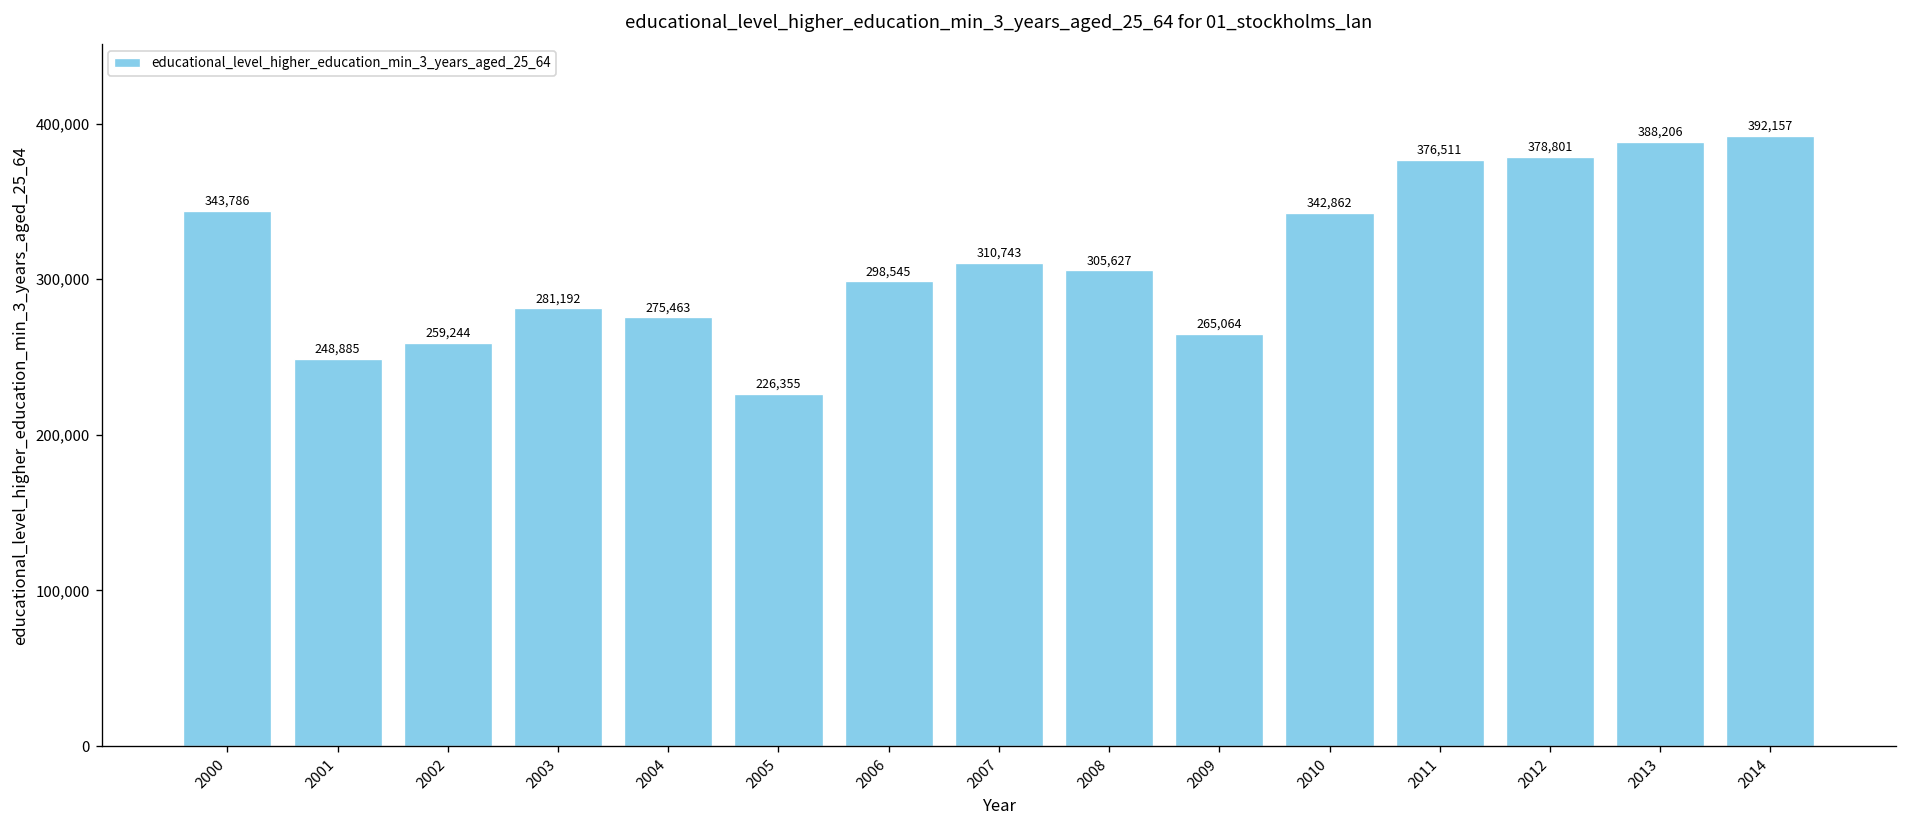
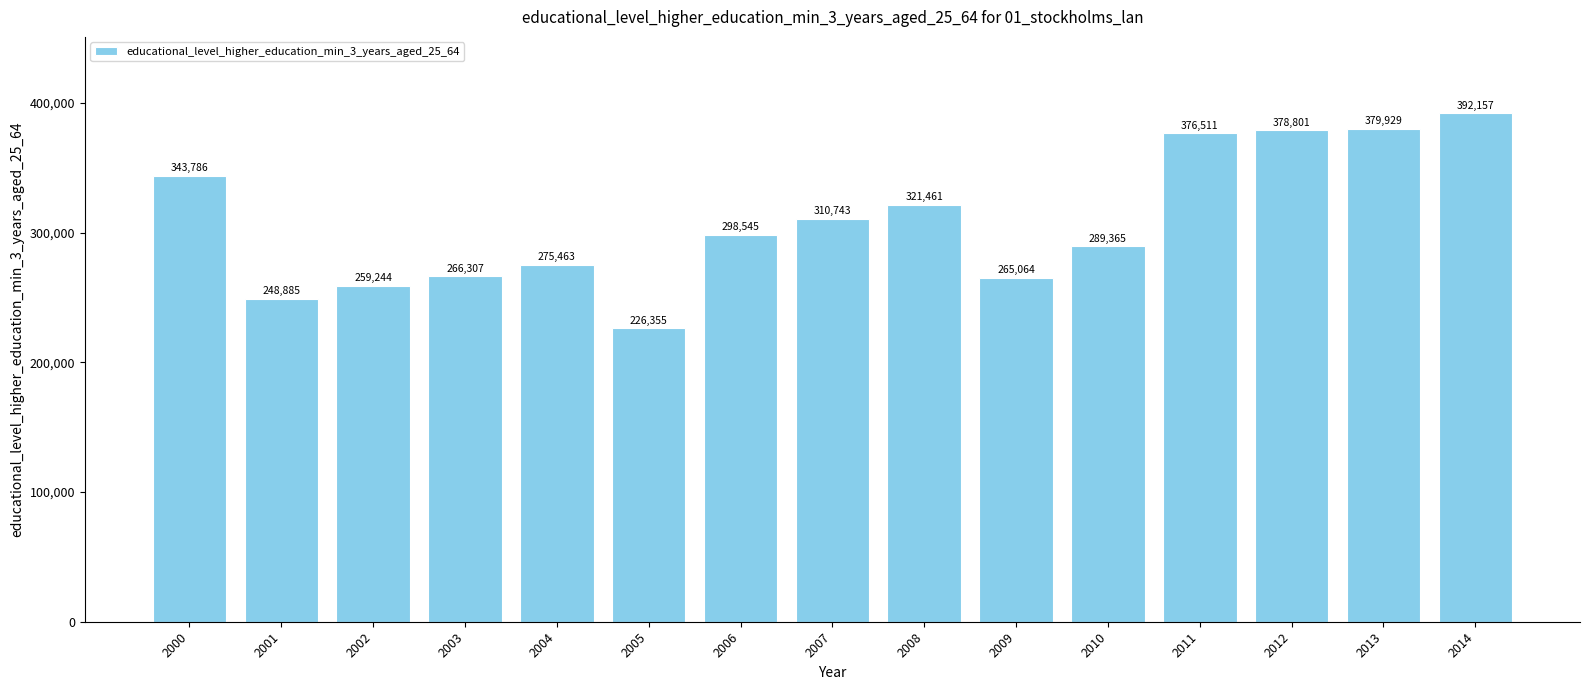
  {
    "2000": "343,786",
    "2001": "248,885",
    "2002": "259,244",
-   "2003": "281,192",
+   "2003": "266,307",
    "2004": "275,463",
    "2005": "226,355",
    "2006": "298,545",
    "2007": "310,743",
-   "2008": "305,627",
+   "2008": "321,461",
    "2009": "265,064",
-   "2010": "342,862",
+   "2010": "289,365",
    "2011": "376,511",
    "2012": "378,801",
-   "2013": "388,206",
+   "2013": "379,929",
    "2014": "392,157"
  }
